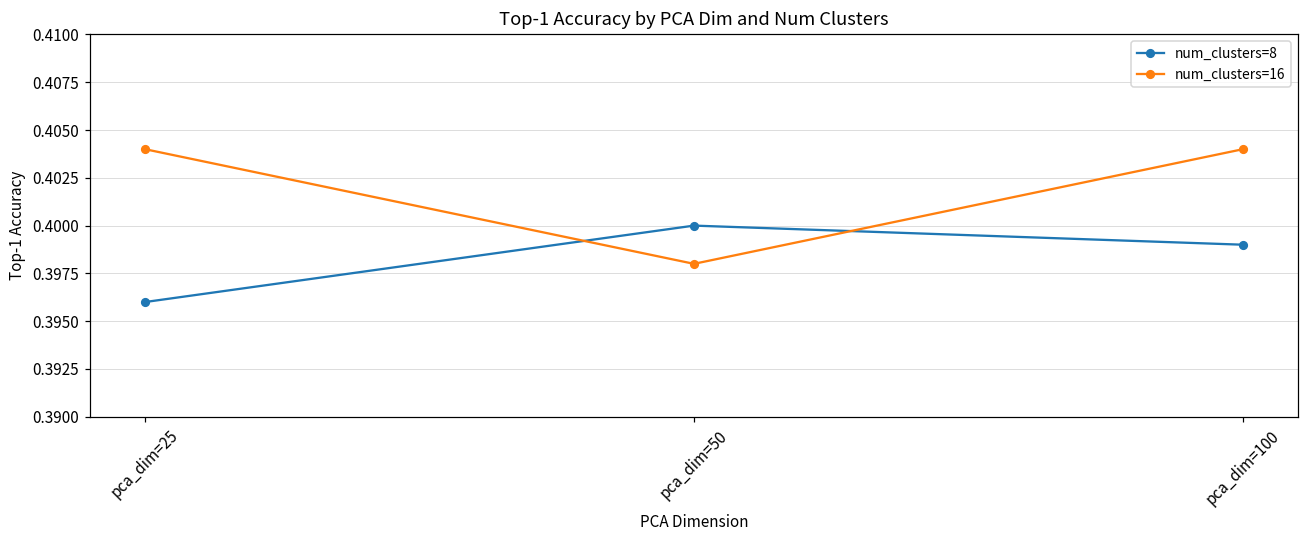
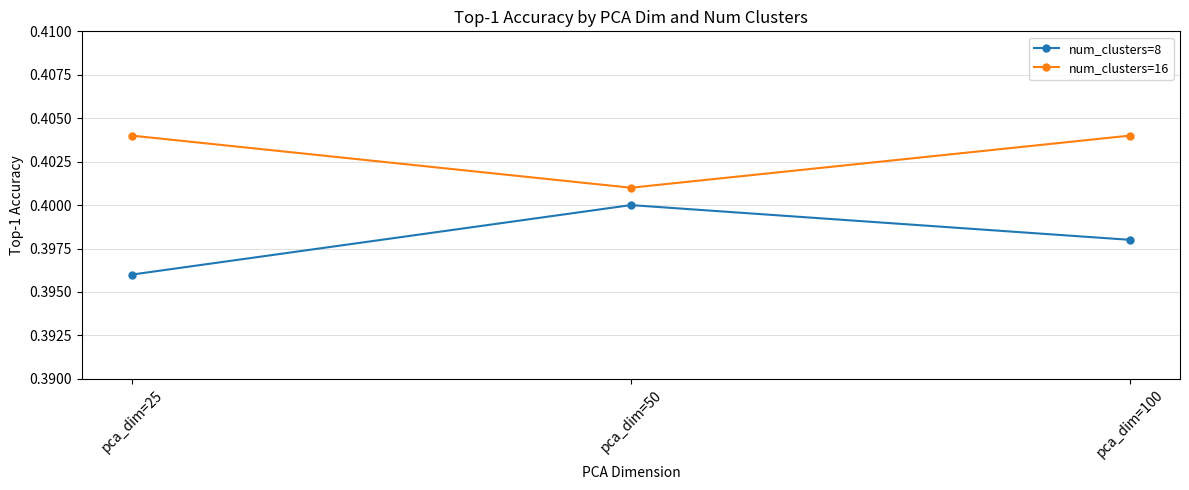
  {
    "num_clusters=8": {
      "pca_dim=25": 0.396,
      "pca_dim=50": 0.400,
-     "pca_dim=100": 0.399
+     "pca_dim=100": 0.398
    },
    "num_clusters=16": {
      "pca_dim=25": 0.404,
-     "pca_dim=50": 0.398,
+     "pca_dim=50": 0.401,
      "pca_dim=100": 0.404
    }
  }
